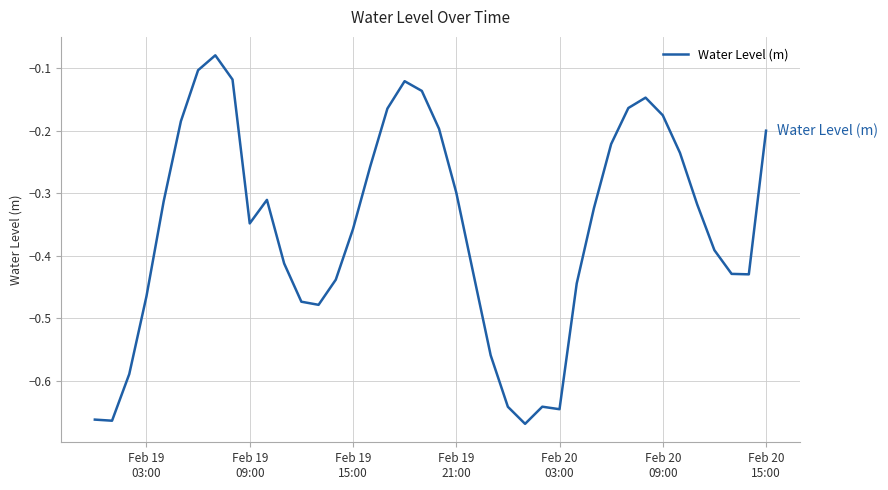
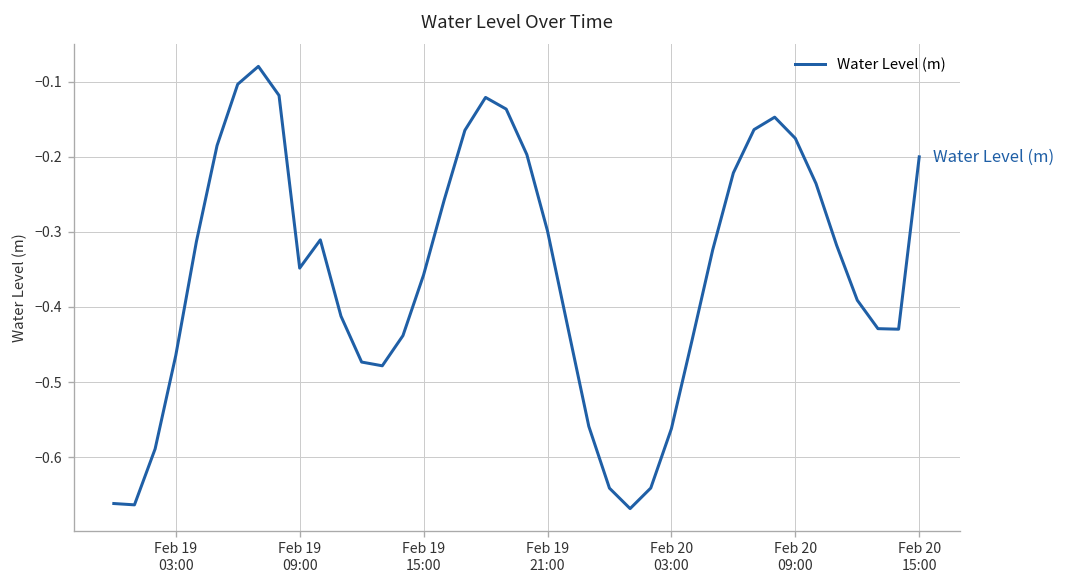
  {
    "Feb 19 03:00": -0.46,
    "Feb 19 09:00": -0.35,
    "Feb 19 15:00": -0.36,
    "Feb 19 21:00": -0.30,
-   "Feb 20 03:00": -0.65,
+   "Feb 20 03:00": -0.56,
    "Feb 20 09:00": -0.18,
    "Feb 20 15:00": -0.20
  }
